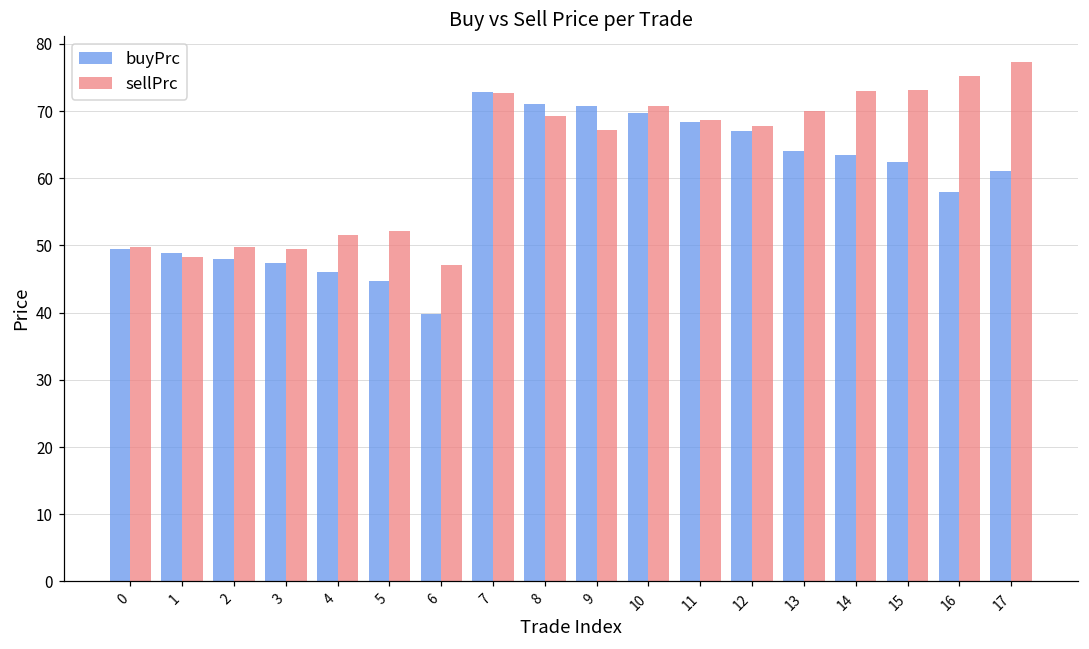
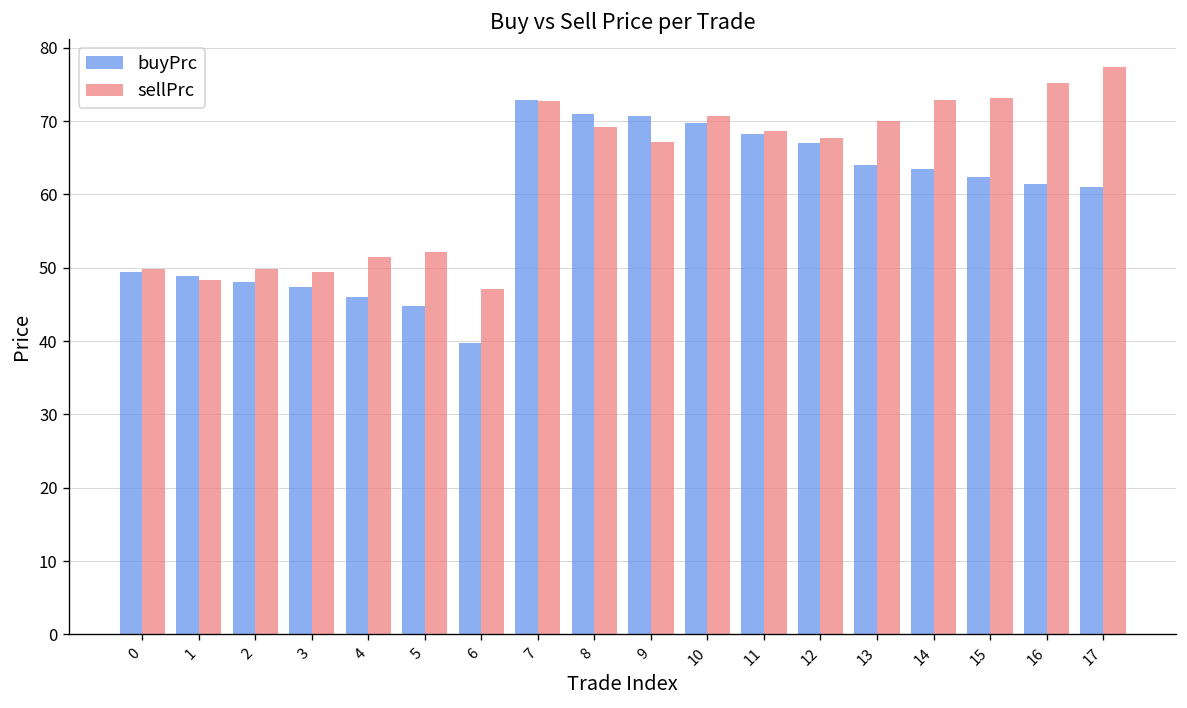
  {
    "buyPrc": {
      "0": 49,
      "1": 49,
      "2": 48,
      "3": 47,
      "4": 46,
      "5": 45,
      "6": 40,
      "7": 73,
      "8": 71,
      "9": 71,
      "10": 70,
      "11": 68,
      "12": 67,
      "13": 64,
      "14": 63,
      "15": 62,
-     "16": 58,
+     "16": 61,
      "17": 61
    },
    "sellPrc": {
      "0": 50,
      "1": 48,
      "2": 50,
      "3": 49,
      "4": 51,
      "5": 52,
      "6": 47,
      "7": 73,
      "8": 69,
      "9": 67,
      "10": 71,
      "11": 69,
      "12": 68,
      "13": 70,
      "14": 73,
      "15": 73,
      "16": 75,
      "17": 77
    }
  }
